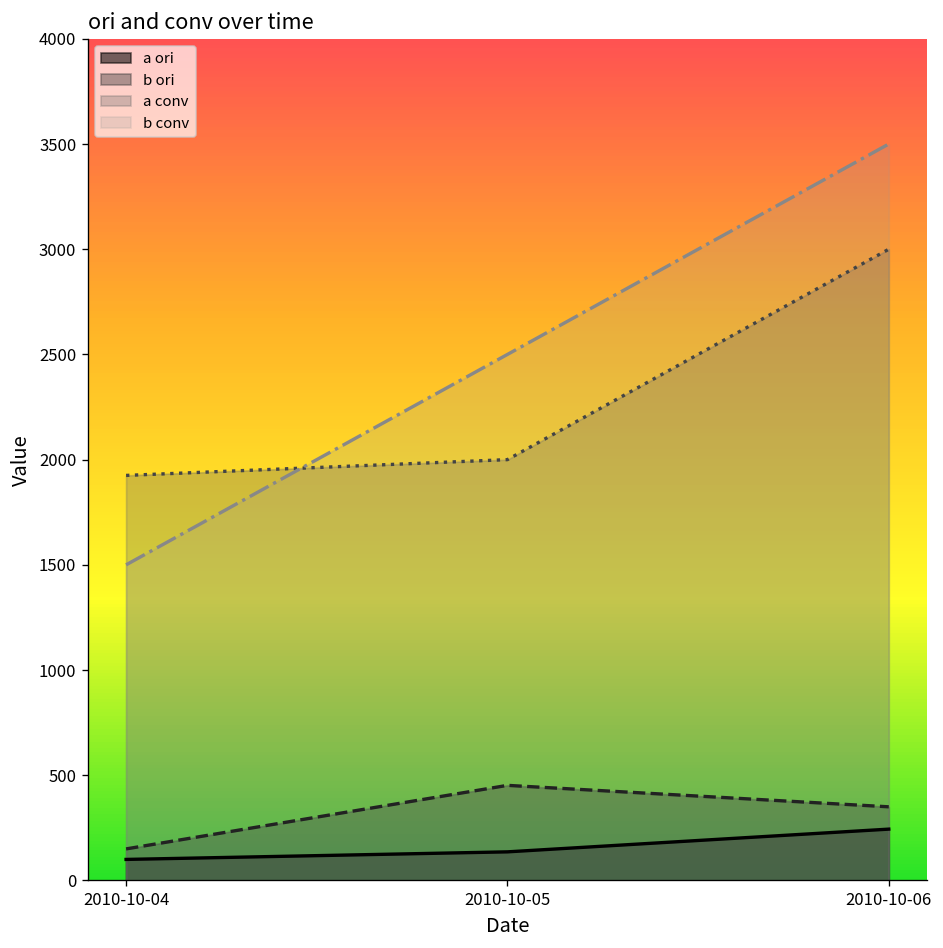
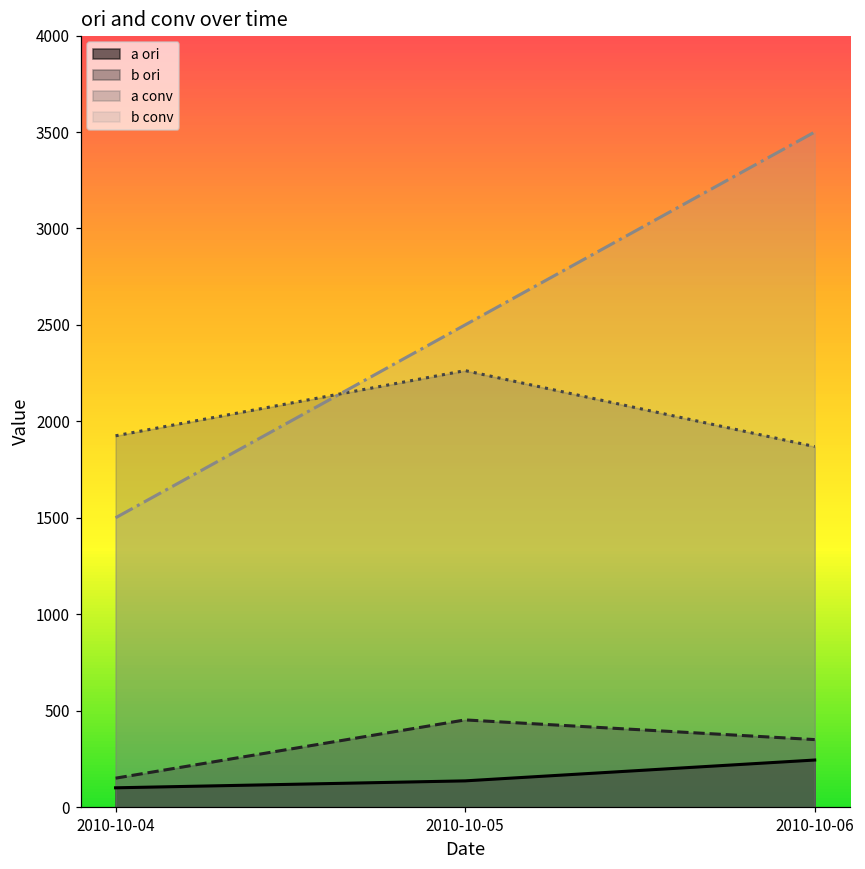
  {
    "a ori": {
      "2010-10-04": 100,
      "2010-10-05": 140,
      "2010-10-06": 240
    },
    "b ori": {
      "2010-10-04": 150,
      "2010-10-05": 450,
      "2010-10-06": 350
    },
    "a conv": {
      "2010-10-04": 1930,
-     "2010-10-05": 2000,
-     "2010-10-06": 3000
+     "2010-10-05": 2260,
+     "2010-10-06": 1870
    },
    "b conv": {
      "2010-10-04": 1500,
      "2010-10-05": 2500,
      "2010-10-06": 3500
    }
  }
